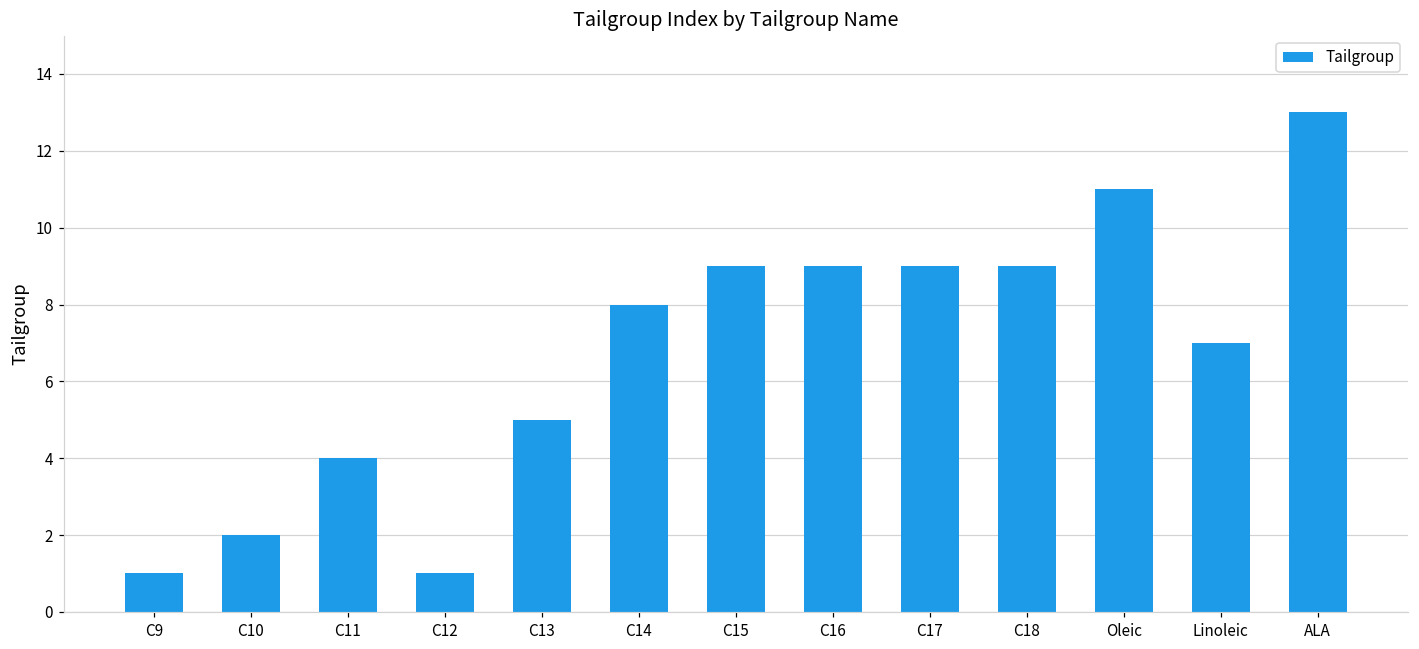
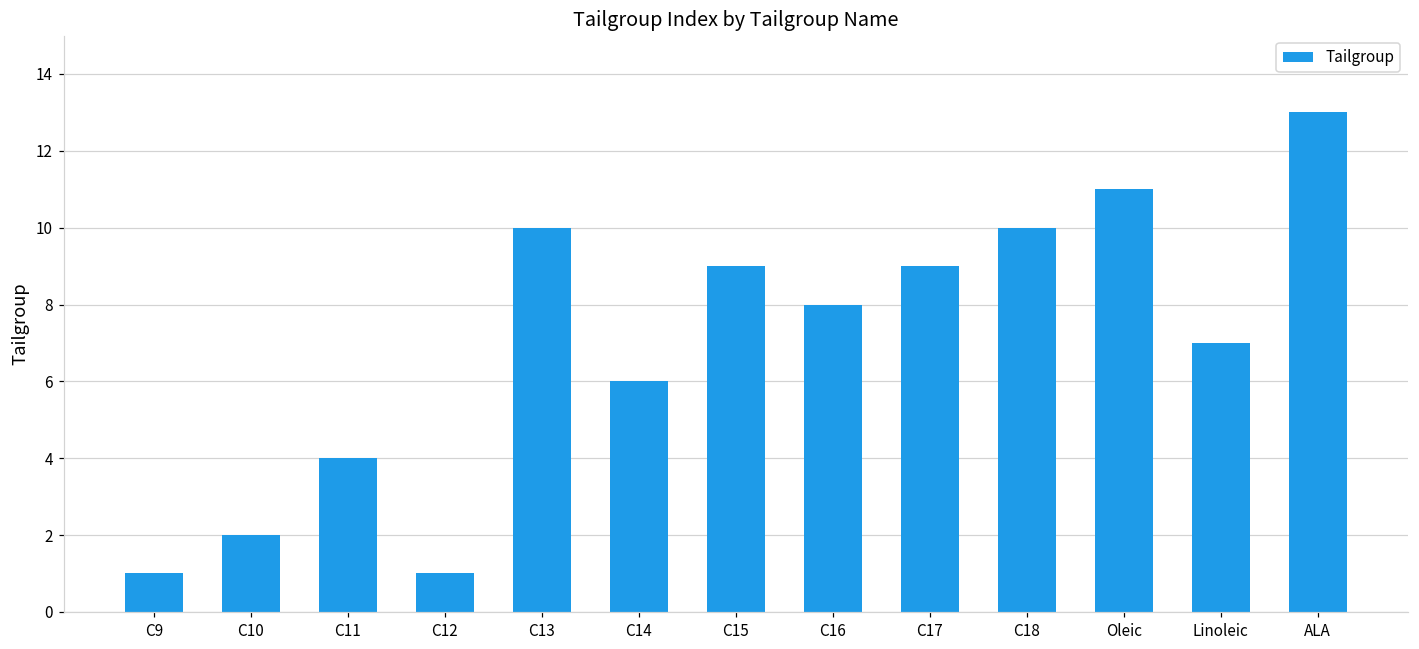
  {
    "C9": 1,
    "C10": 2,
    "C11": 4,
    "C12": 1,
-   "C13": 5,
-   "C14": 8,
+   "C13": 10,
+   "C14": 6,
    "C15": 9,
-   "C16": 9,
+   "C16": 8,
    "C17": 9,
-   "C18": 9,
+   "C18": 10,
    "Oleic": 11,
    "Linoleic": 7,
    "ALA": 13
  }
